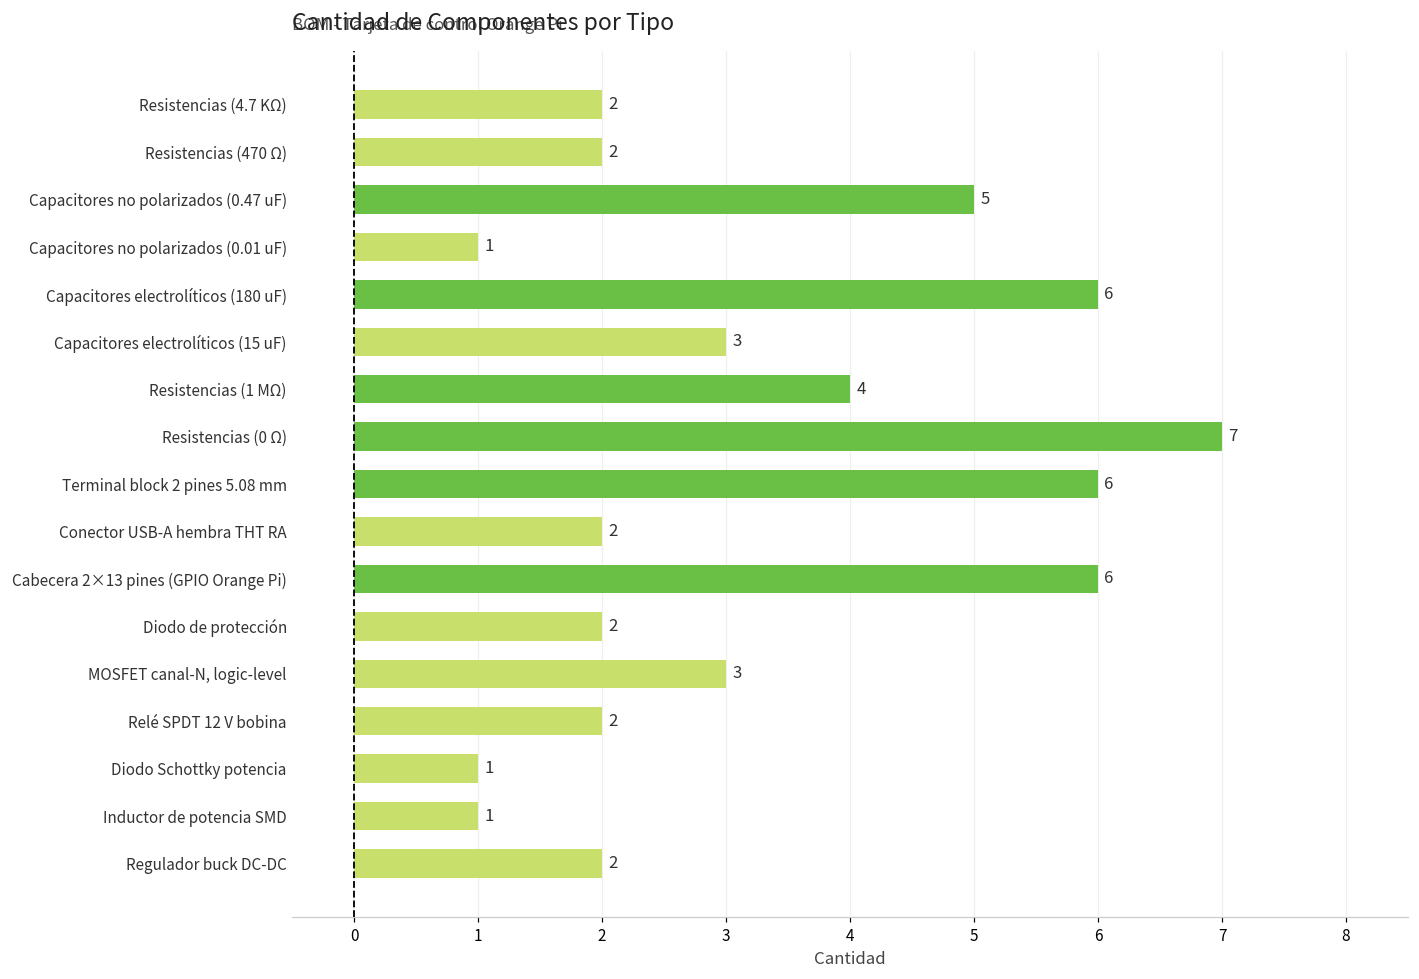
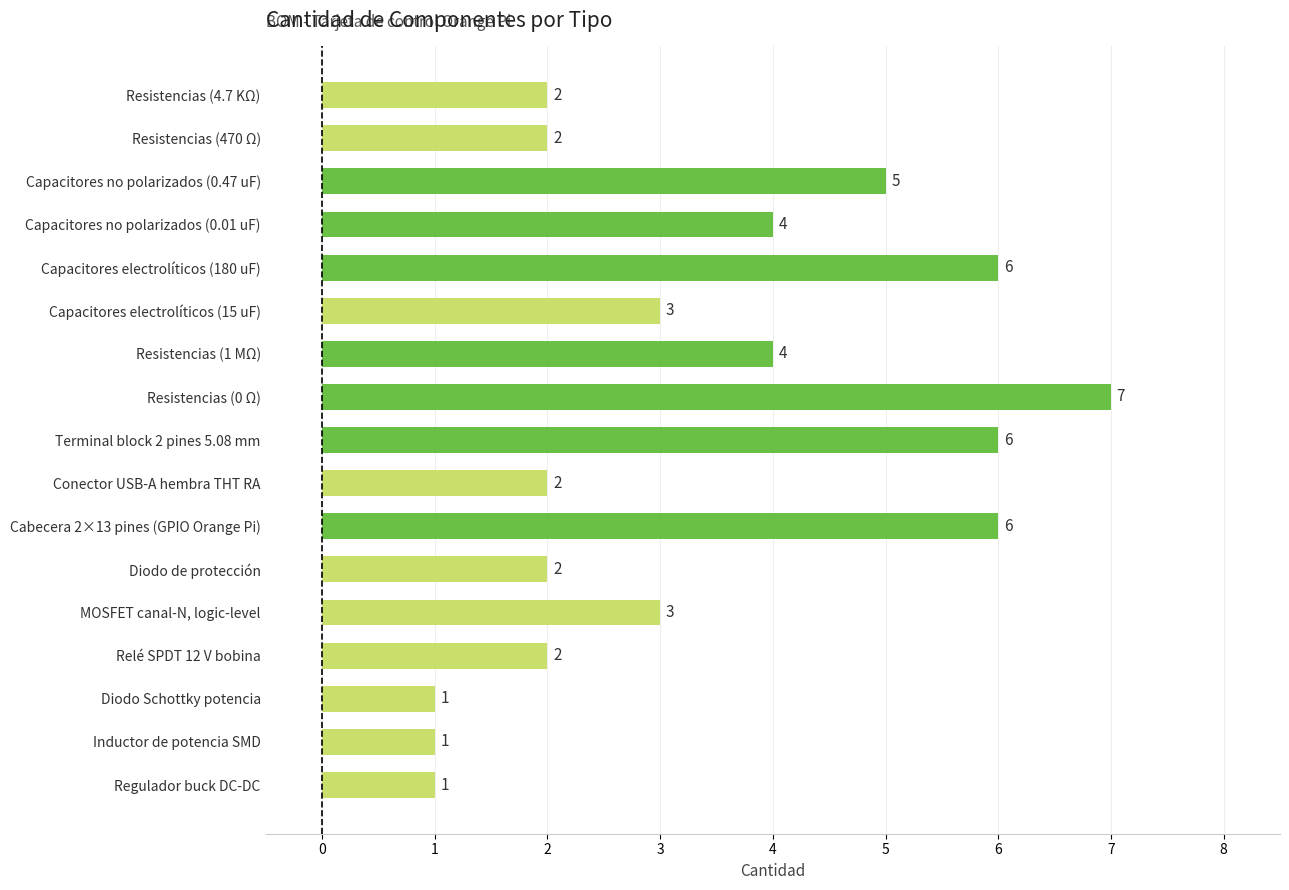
  {
    "Resistencias (4.7 KΩ)": 2,
    "Resistencias (470 Ω)": 2,
    "Capacitores no polarizados (0.47 uF)": 5,
-   "Capacitores no polarizados (0.01 uF)": 1,
+   "Capacitores no polarizados (0.01 uF)": 4,
    "Capacitores electrolíticos (180 uF)": 6,
    "Capacitores electrolíticos (15 uF)": 3,
    "Resistencias (1 MΩ)": 4,
    "Resistencias (0 Ω)": 7,
    "Terminal block 2 pines 5.08 mm": 6,
    "Conector USB-A hembra THT RA": 2,
    "Cabecera 2×13 pines (GPIO Orange Pi)": 6,
    "Diodo de protección": 2,
    "MOSFET canal-N, logic-level": 3,
    "Relé SPDT 12 V bobina": 2,
    "Diodo Schottky potencia": 1,
    "Inductor de potencia SMD": 1,
-   "Regulador buck DC-DC": 2
+   "Regulador buck DC-DC": 1
  }
